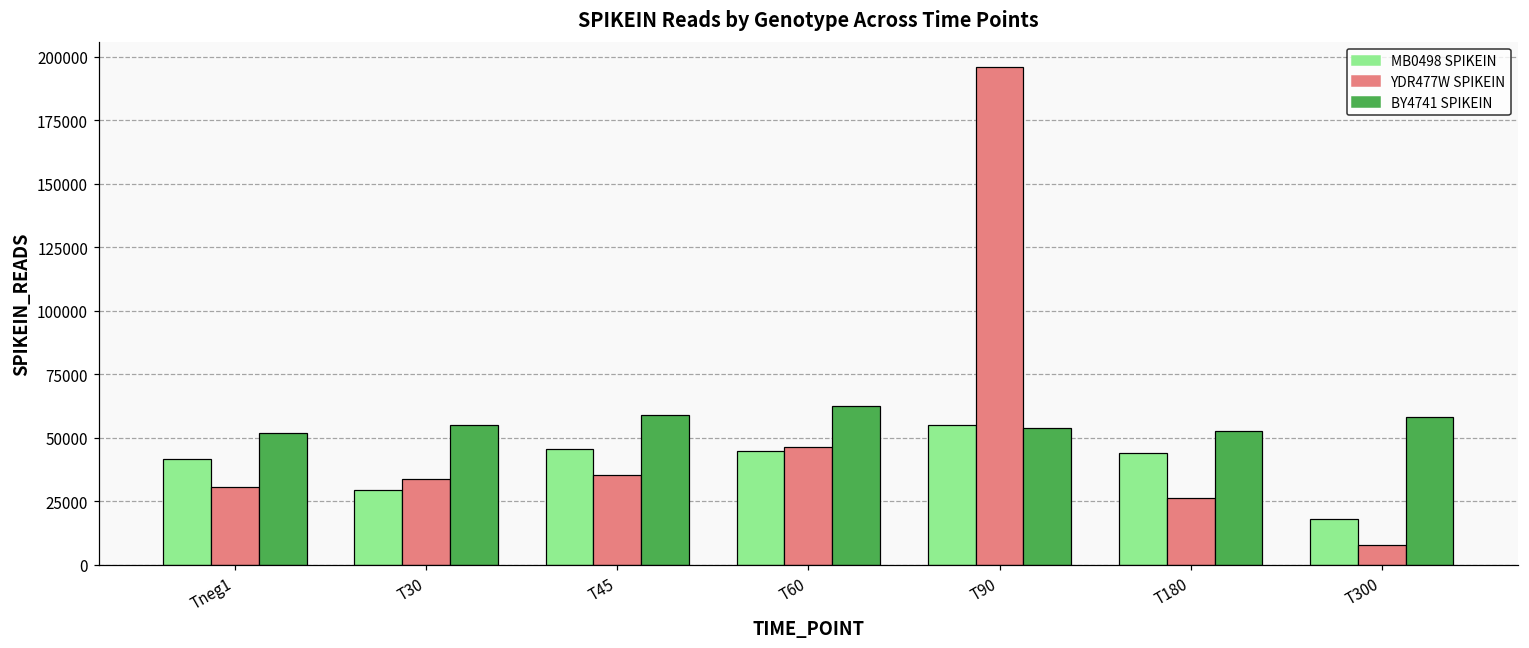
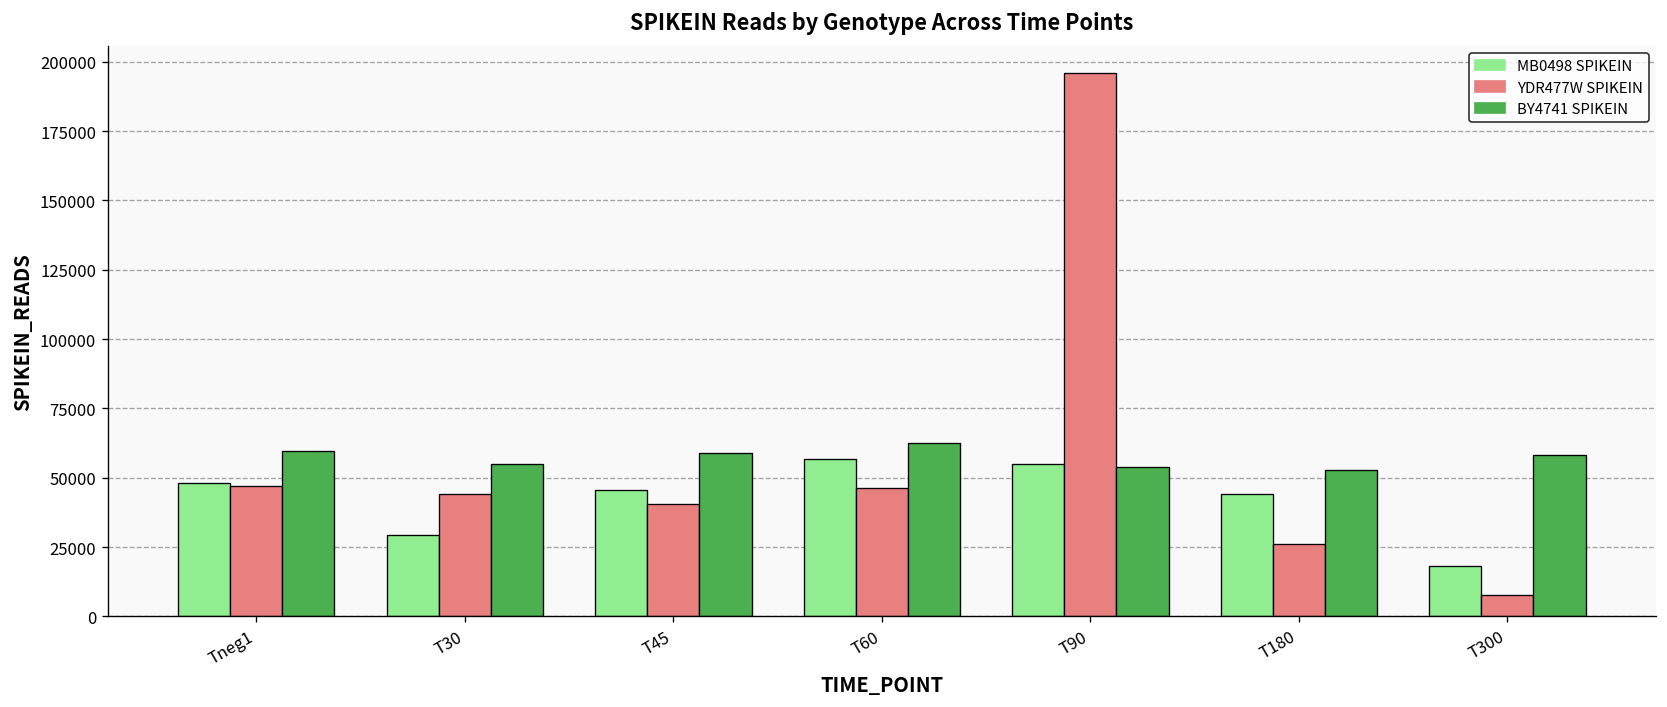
  {
    "MB0498 SPIKEIN": {
-     "Tneg1": 42000,
+     "Tneg1": 48000,
      "T30": 29000,
      "T45": 46000,
-     "T60": 45000,
+     "T60": 57000,
      "T90": 55000,
      "T180": 44000,
      "T300": 18000
    },
    "YDR477W SPIKEIN": {
-     "Tneg1": 31000,
-     "T30": 34000,
-     "T45": 36000,
+     "Tneg1": 47000,
+     "T30": 44000,
+     "T45": 41000,
      "T60": 46000,
      "T90": 196000,
      "T180": 26000,
      "T300": 8000
    },
    "BY4741 SPIKEIN": {
-     "Tneg1": 52000,
+     "Tneg1": 60000,
      "T30": 55000,
      "T45": 59000,
      "T60": 63000,
      "T90": 54000,
      "T180": 53000,
      "T300": 58000
    }
  }
